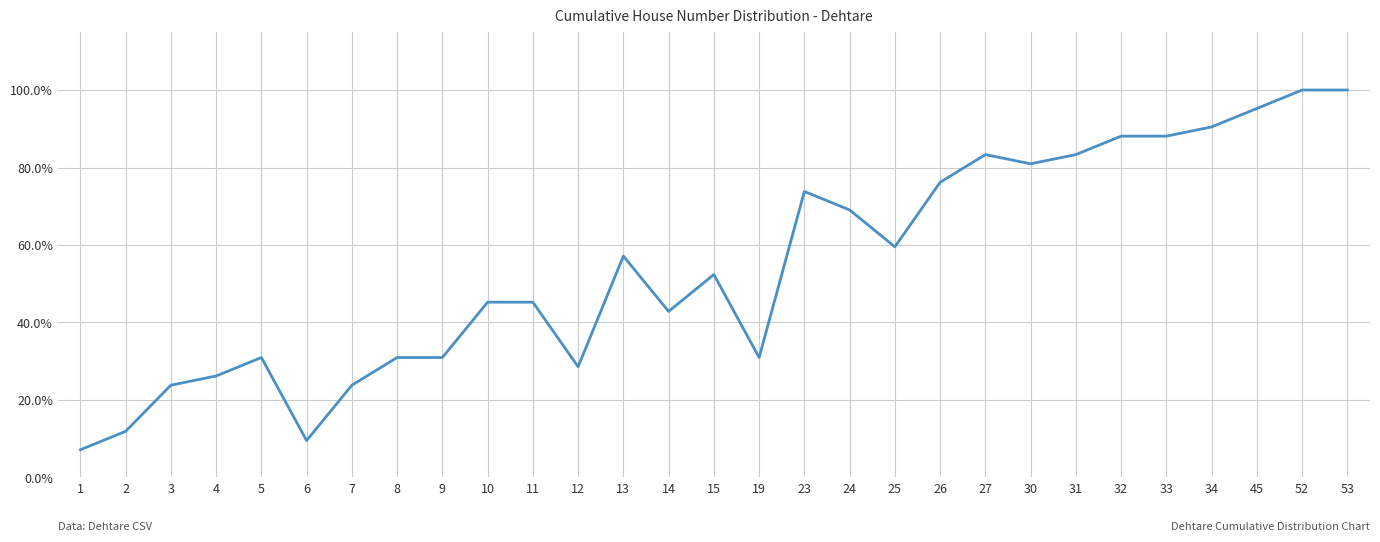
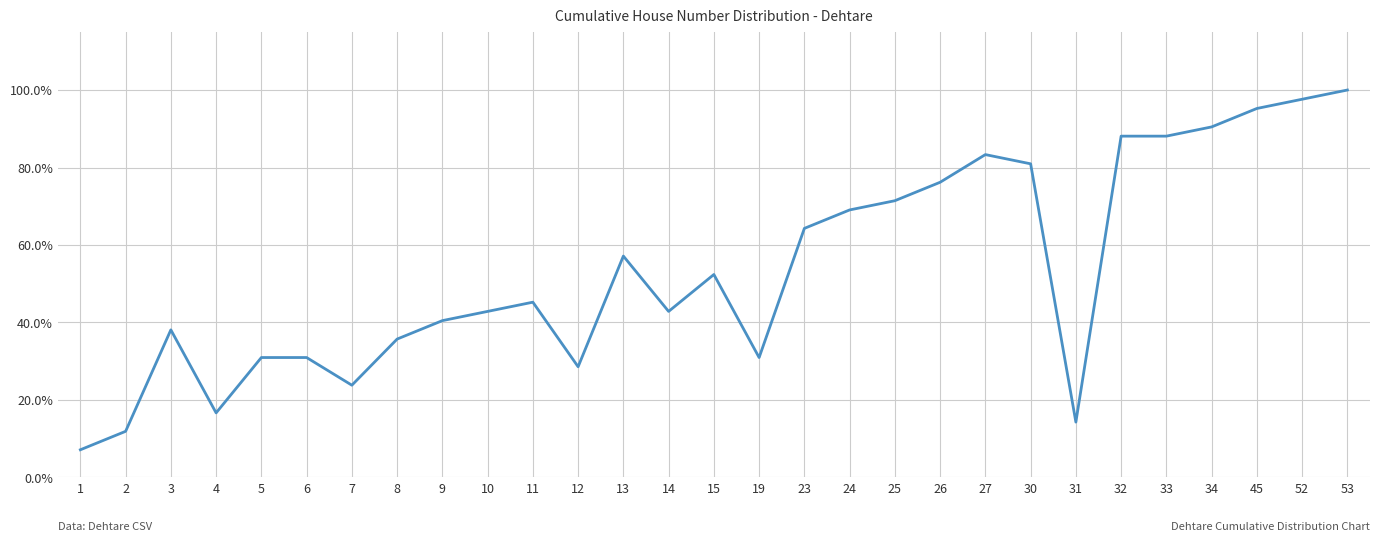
  {
    "1": "7%",
    "2": "12%",
-   "3": "24%",
-   "4": "26%",
+   "3": "38%",
+   "4": "17%",
    "5": "31%",
-   "6": "10%",
+   "6": "31%",
    "7": "24%",
-   "8": "31%",
-   "9": "31%",
-   "10": "45%",
+   "8": "36%",
+   "9": "40%",
+   "10": "43%",
    "11": "45%",
    "12": "29%",
    "13": "57%",
    "14": "43%",
    "15": "52%",
    "19": "31%",
-   "23": "74%",
+   "23": "64%",
    "24": "69%",
-   "25": "60%",
+   "25": "71%",
    "26": "76%",
    "27": "83%",
    "30": "81%",
-   "31": "83%",
+   "31": "14%",
    "32": "88%",
    "33": "88%",
    "34": "90%",
    "45": "95%",
-   "52": "100%",
+   "52": "98%",
    "53": "100%"
  }
